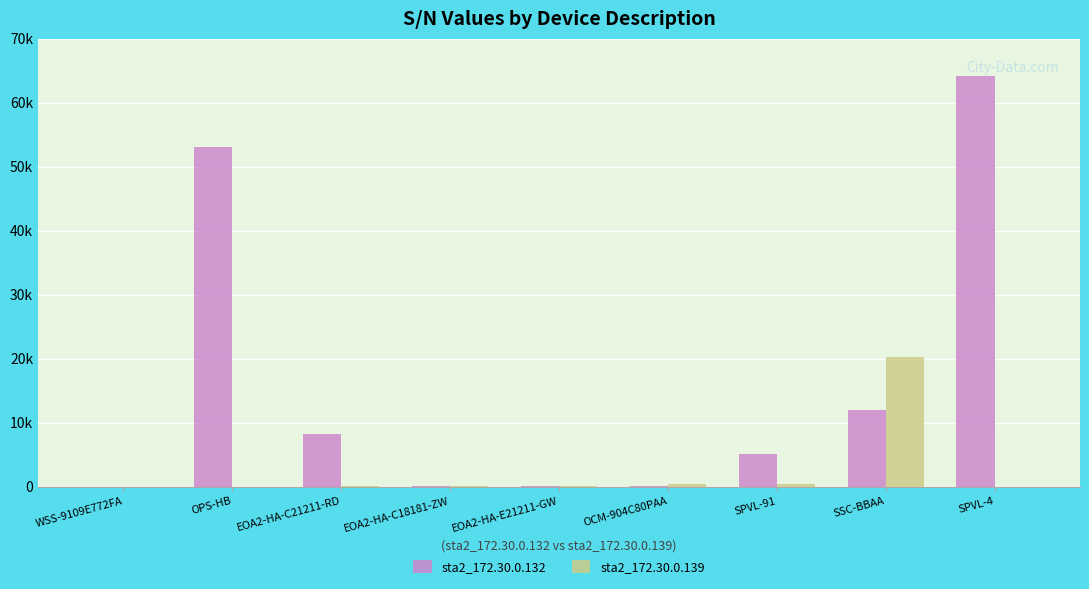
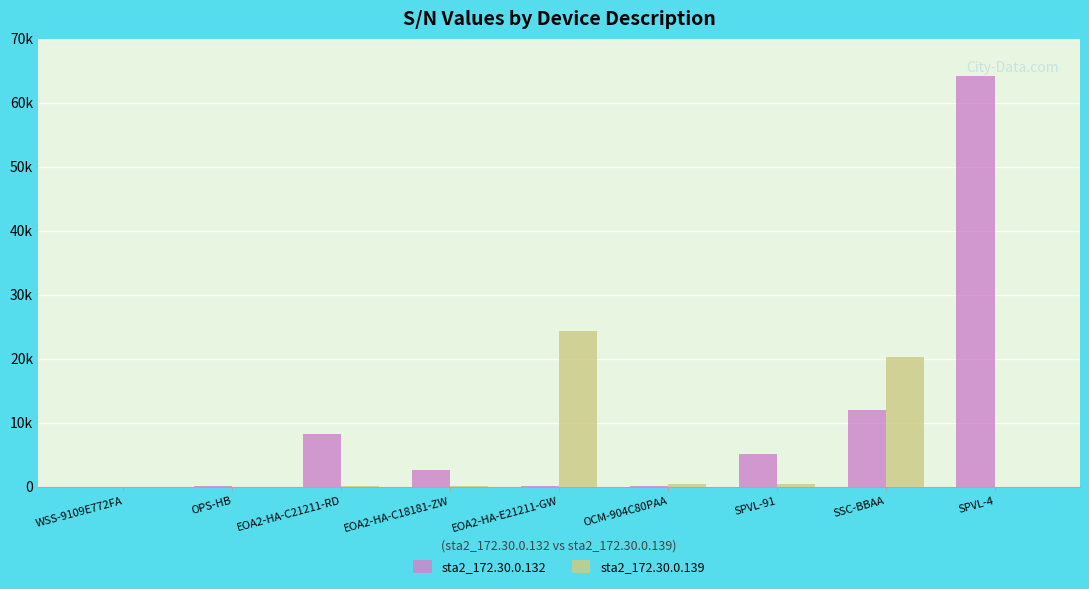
  {
    "sta2_172.30.0.132": {
-     "OPS-HB": 53000,
+     "OPS-HB": 0,
      "EOA2-HA-C21211-RD": 8000,
-     "EOA2-HA-C18181-ZW": 0,
+     "EOA2-HA-C18181-ZW": 3000,
      "SPVL-91": 5000,
      "SSC-BBAA": 12000,
      "SPVL-4": 64000
    },
    "sta2_172.30.0.139": {
-     "EOA2-HA-E21211-GW": 0,
+     "EOA2-HA-E21211-GW": 24000,
      "SPVL-91": 0,
      "SSC-BBAA": 20000,
      "SPVL-4": 0
    }
  }
